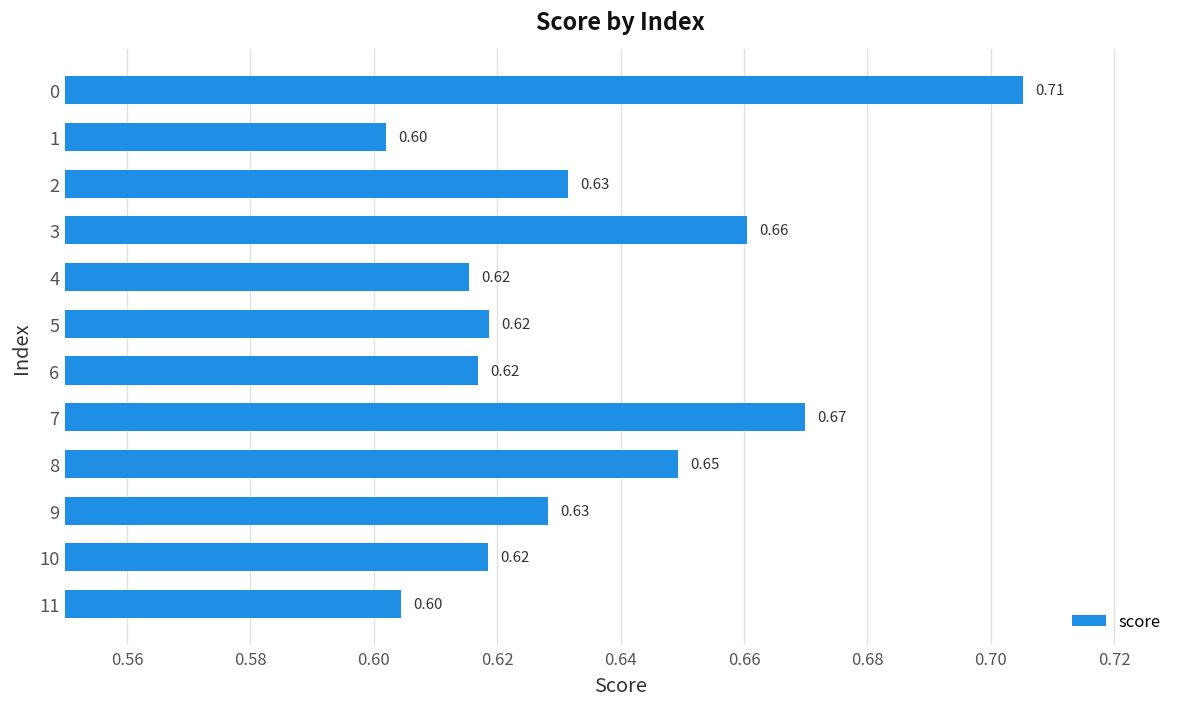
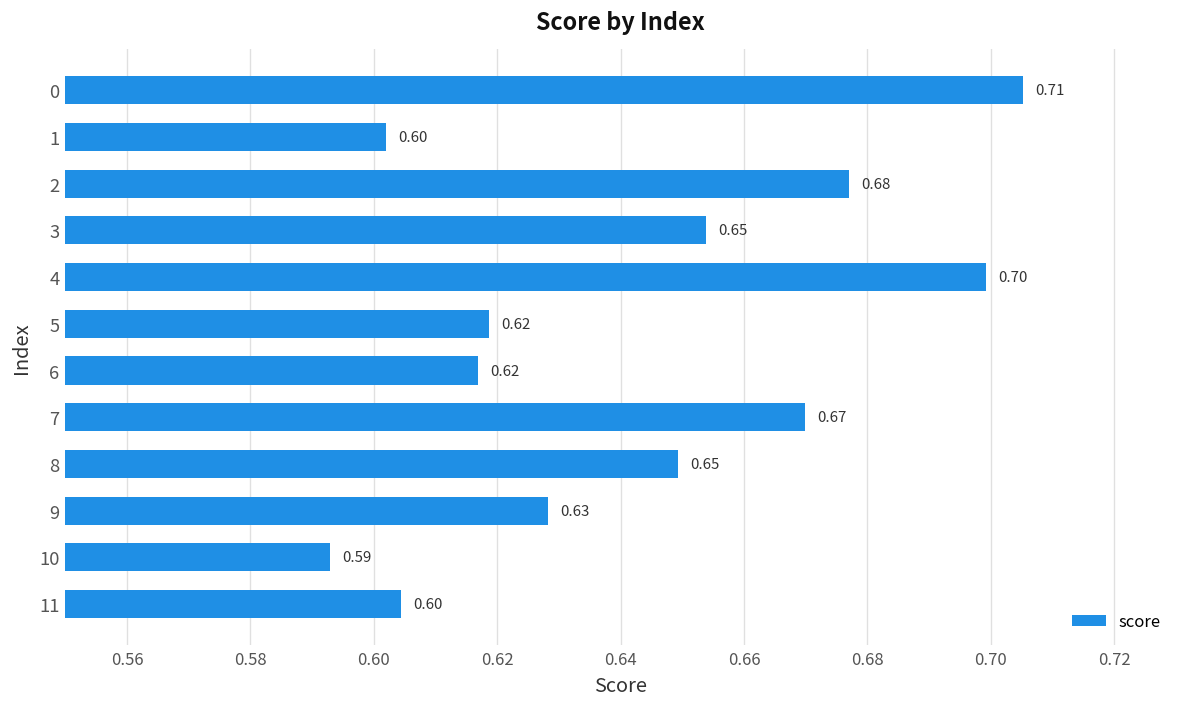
  {
    "0": 0.71,
    "1": 0.60,
-   "2": 0.63,
-   "3": 0.66,
-   "4": 0.62,
+   "2": 0.68,
+   "3": 0.65,
+   "4": 0.70,
    "5": 0.62,
    "6": 0.62,
    "7": 0.67,
    "8": 0.65,
    "9": 0.63,
-   "10": 0.62,
+   "10": 0.59,
    "11": 0.60
  }
